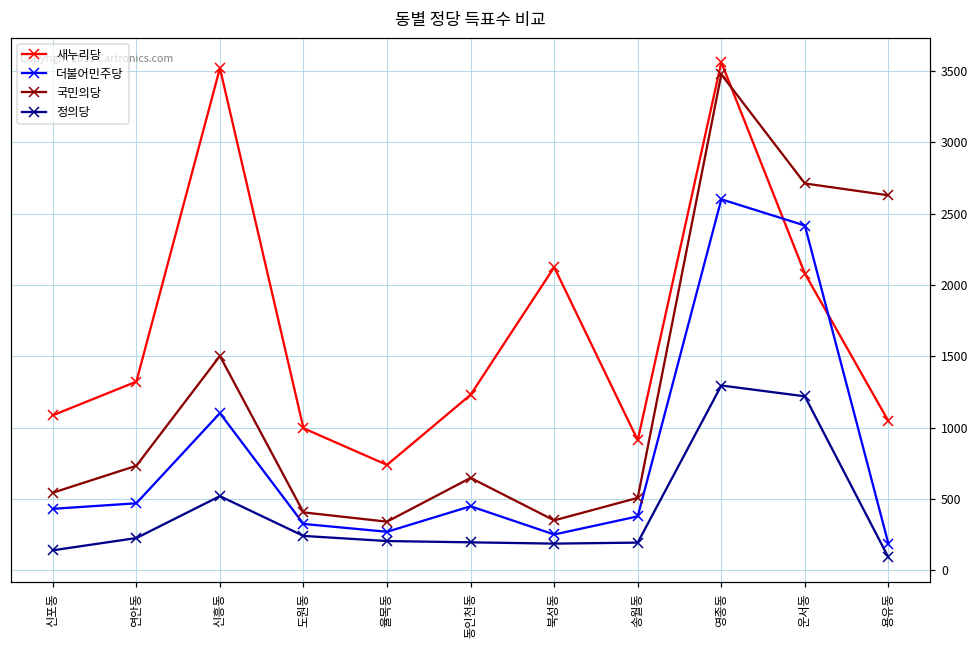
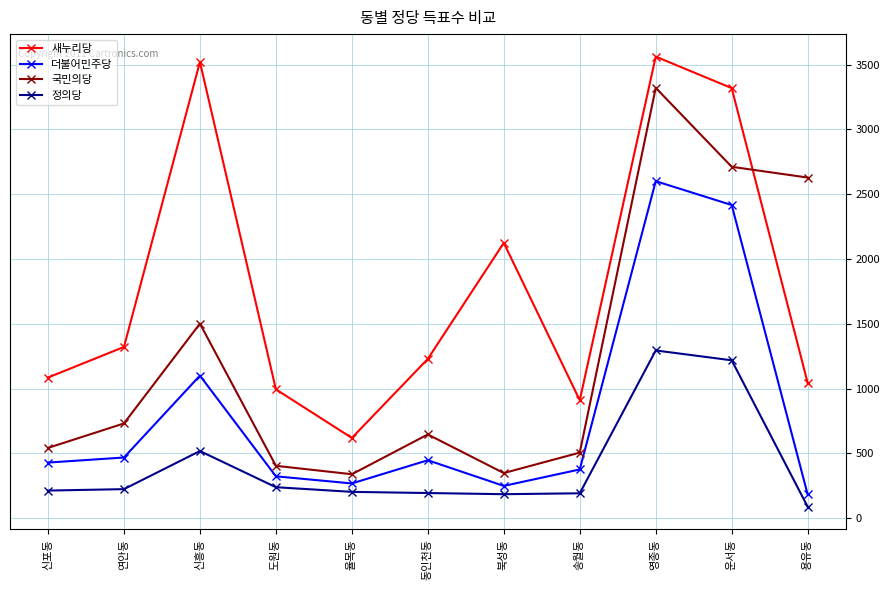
  {
    "새누리당": {
      "신포동": 1090,
      "연안동": 1320,
      "신흥동": 3520,
      "도원동": 1000,
-     "율목동": 740,
+     "율목동": 620,
      "동인천동": 1230,
      "북성동": 2130,
      "송월동": 910,
      "영종동": 3560,
-     "운서동": 2080,
+     "운서동": 3320,
      "용유동": 1050
    },
    "더불어민주당": {
      "신포동": 430,
      "연안동": 470,
      "신흥동": 1100,
      "도원동": 320,
      "율목동": 270,
      "동인천동": 450,
      "북성동": 250,
      "송월동": 380,
      "영종동": 2600,
      "운서동": 2420,
      "용유동": 180
    },
    "국민의당": {
      "신포동": 540,
      "연안동": 730,
      "신흥동": 1500,
      "도원동": 410,
      "율목동": 340,
      "동인천동": 650,
      "북성동": 350,
      "송월동": 510,
-     "영종동": 3480,
+     "영종동": 3320,
      "운서동": 2710,
      "용유동": 2630
    },
    "정의당": {
-     "신포동": 140,
+     "신포동": 210,
      "연안동": 230,
      "신흥동": 520,
      "도원동": 240,
      "율목동": 200,
      "동인천동": 200,
      "북성동": 190,
      "송월동": 190,
      "영종동": 1300,
      "운서동": 1220,
      "용유동": 90
    }
  }
